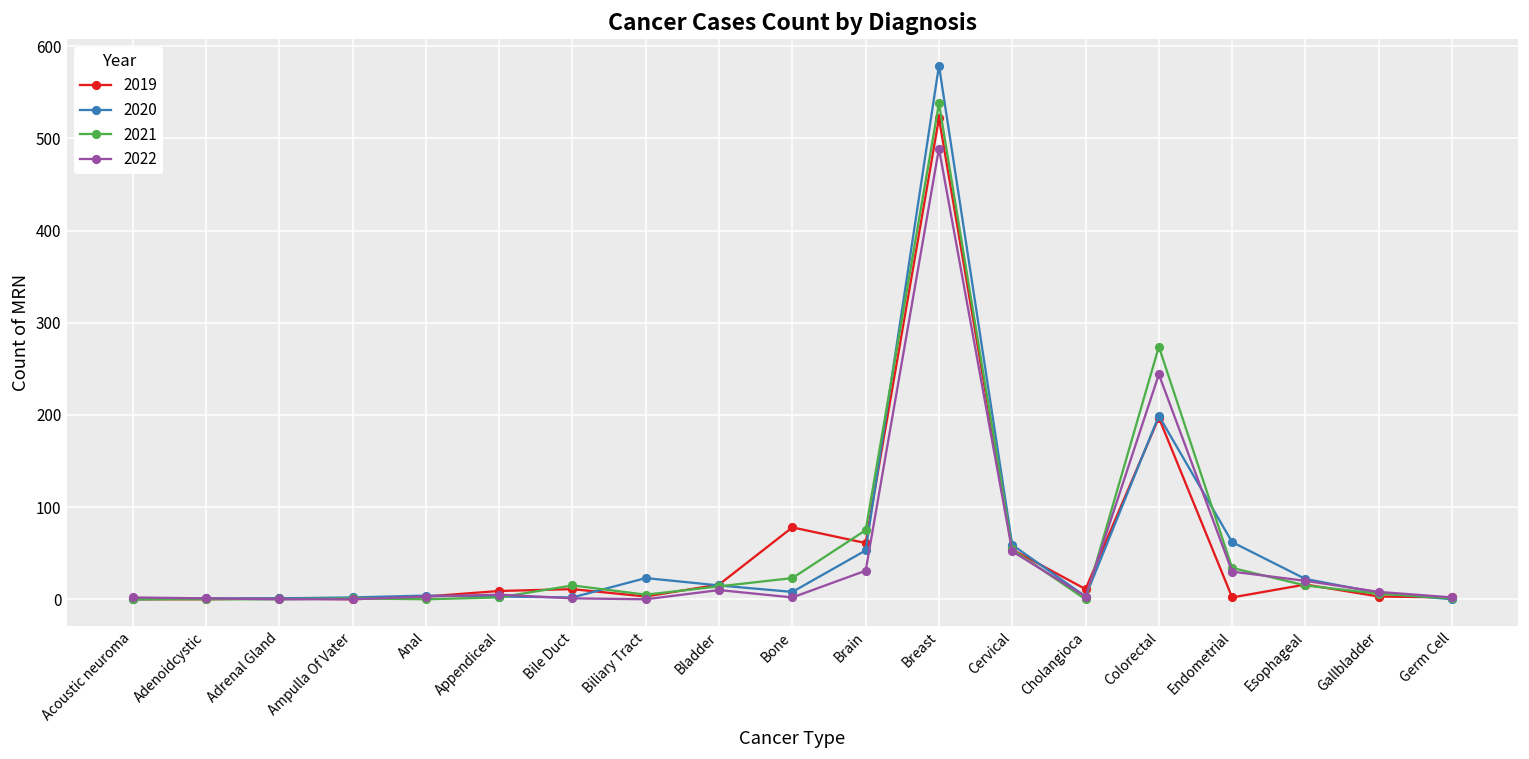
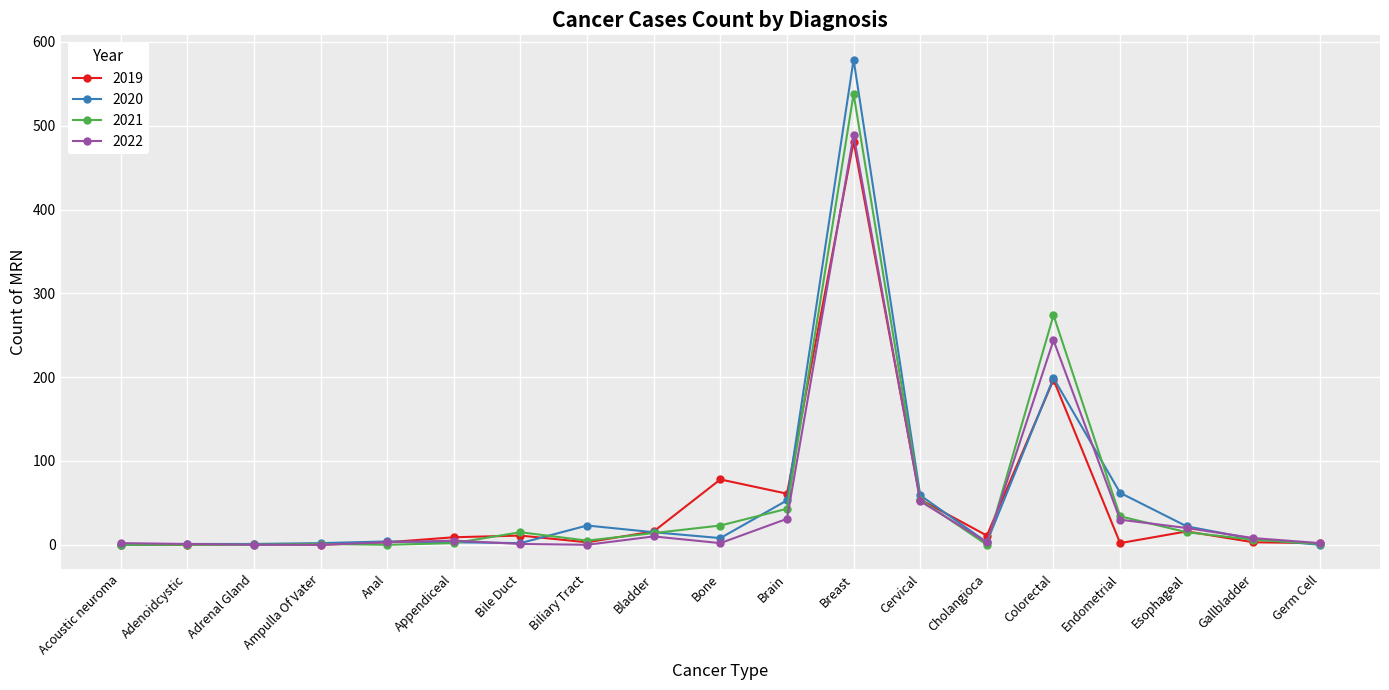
  {
    "2019": {
      "Appendiceal": 10,
      "Bile Duct": 10,
      "Bone": 80,
      "Brain": 60,
-     "Breast": 520,
+     "Breast": 480,
      "Cholangioca": 10,
      "Endometrial": 0
    },
    "2020": {
      "Biliary Tract": 20,
      "Bone": 10,
      "Brain": 50,
      "Breast": 580,
      "Cervical": 60,
      "Endometrial": 60
    },
    "2021": {
      "Bile Duct": 20,
      "Bone": 20,
-     "Brain": 80,
+     "Brain": 40,
      "Breast": 540,
      "Colorectal": 270,
      "Endometrial": 30
    },
    "2022": {
      "Bladder": 10,
      "Bone": 0,
      "Brain": 30,
      "Breast": 490,
      "Colorectal": 240,
      "Endometrial": 30
    }
  }
